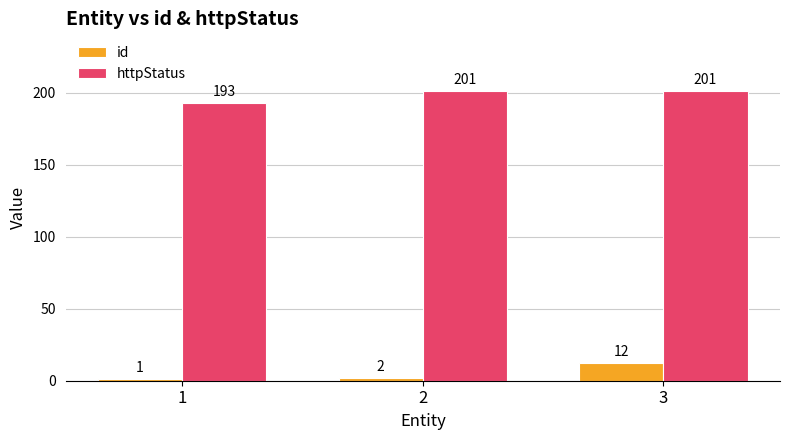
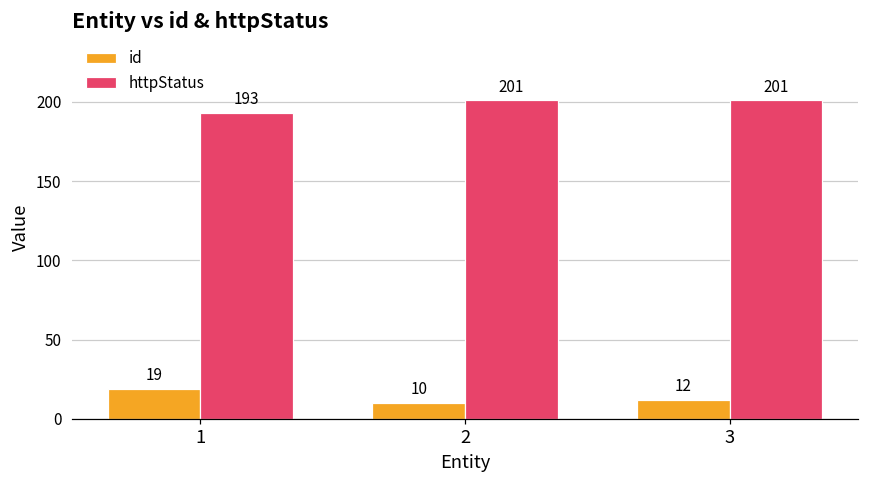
  {
    "id": {
-     "1": 1,
-     "2": 2,
+     "1": 19,
+     "2": 10,
      "3": 12
    },
    "httpStatus": {
      "1": 193,
      "2": 201,
      "3": 201
    }
  }
